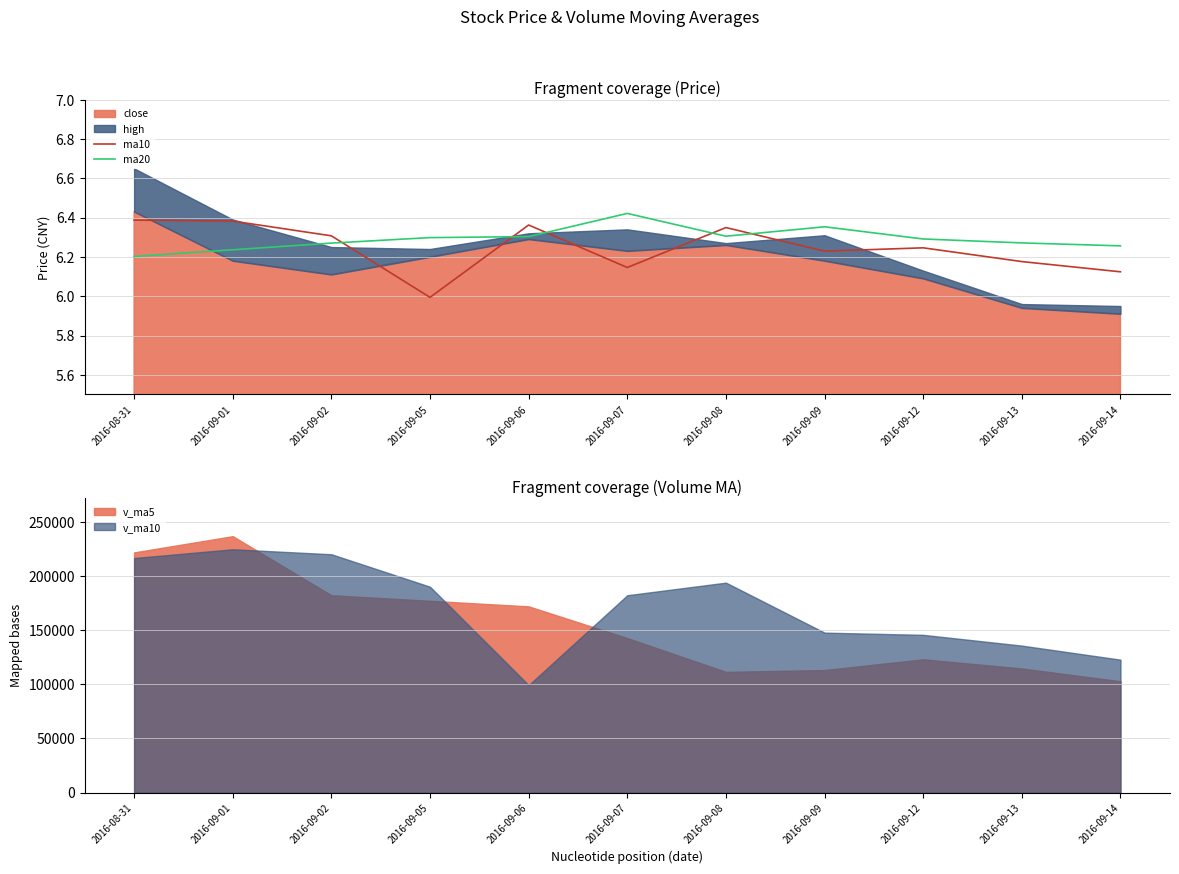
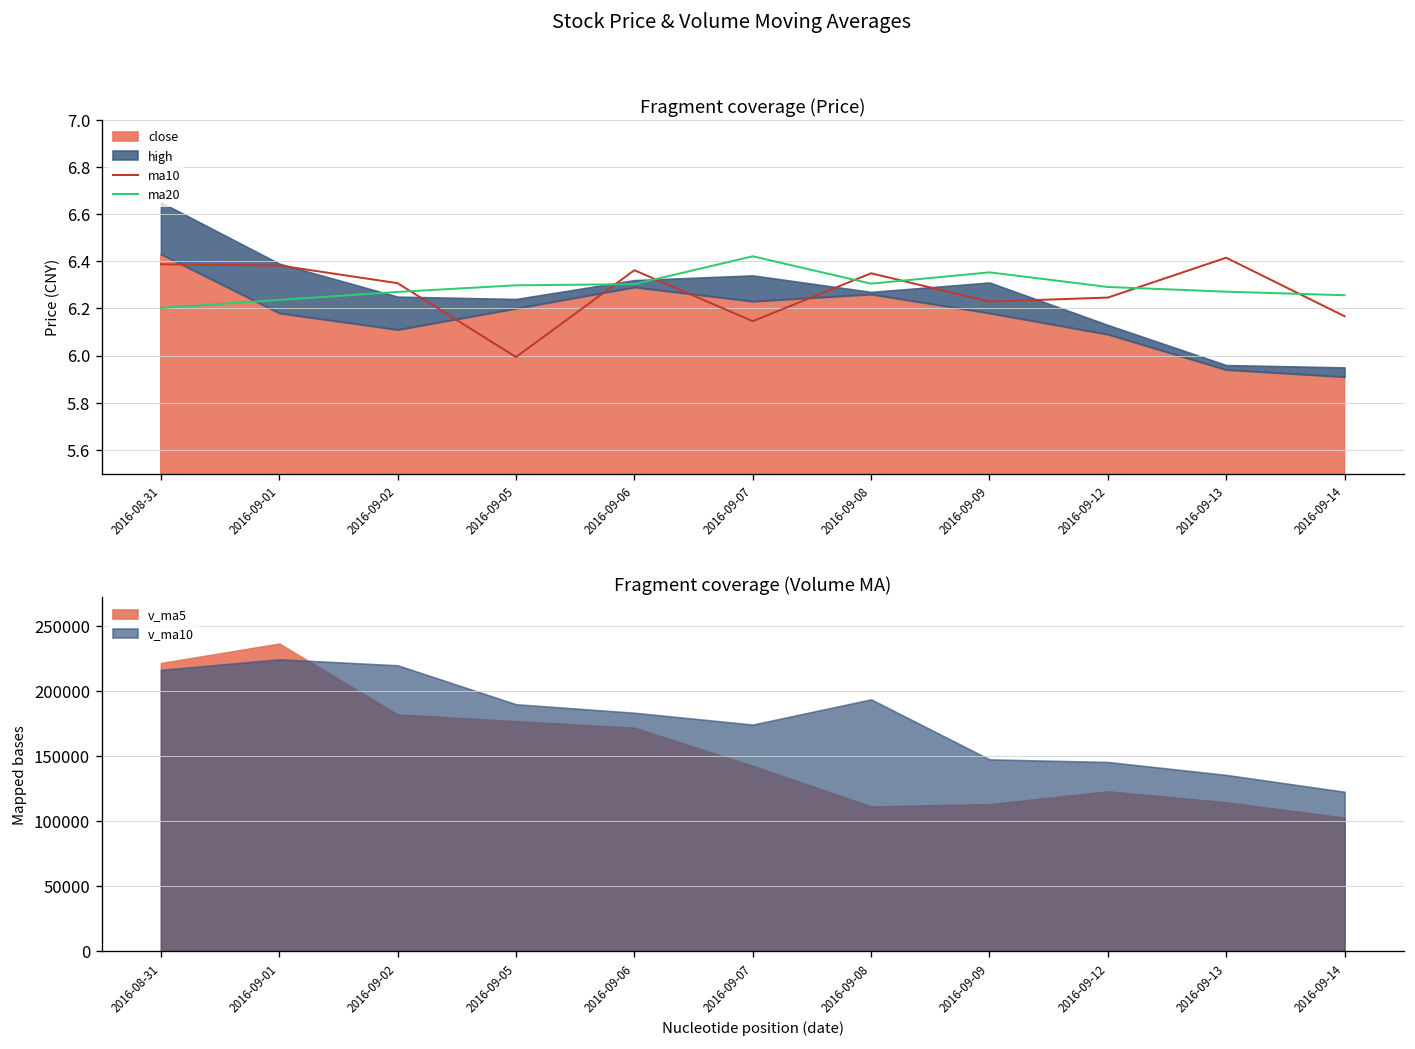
  {
    "Fragment coverage (Price)": {
      "ma10": {
        "2016-08-31": 6.39,
        "2016-09-02": 6.31,
        "2016-09-05": 5.99,
        "2016-09-06": 6.36,
        "2016-09-07": 6.15,
        "2016-09-08": 6.35,
        "2016-09-09": 6.23,
        "2016-09-12": 6.25,
-       "2016-09-13": 6.18,
-       "2016-09-14": 6.12
+       "2016-09-13": 6.42,
+       "2016-09-14": 6.17
      },
      "close": {
        "2016-08-31": 6.43,
        "2016-09-01": 6.18,
        "2016-09-02": 6.11,
        "2016-09-05": 6.20,
        "2016-09-06": 6.29,
        "2016-09-07": 6.23,
        "2016-09-09": 6.18,
        "2016-09-12": 6.09,
        "2016-09-13": 5.94,
        "2016-09-14": 5.91
      },
      "ma20": {
        "2016-08-31": 6.20,
        "2016-09-01": 6.24,
        "2016-09-02": 6.27,
        "2016-09-05": 6.30,
        "2016-09-06": 6.30,
        "2016-09-07": 6.42,
        "2016-09-08": 6.31,
        "2016-09-09": 6.35,
        "2016-09-12": 6.29,
        "2016-09-13": 6.27,
        "2016-09-14": 6.26
      }
    },
    "Fragment coverage (Volume MA)": {
      "v_ma5": {
        "2016-08-31": 222000,
        "2016-09-01": 237000,
        "2016-09-02": 182000,
        "2016-09-05": 177000,
        "2016-09-06": 172000,
        "2016-09-07": 143000,
        "2016-09-08": 111000,
        "2016-09-09": 113000,
        "2016-09-12": 123000,
        "2016-09-13": 115000,
        "2016-09-14": 103000
      },
      "v_ma10": {
        "2016-08-31": 217000,
        "2016-09-01": 225000,
        "2016-09-02": 220000,
        "2016-09-05": 190000,
-       "2016-09-06": 99000,
-       "2016-09-07": 182000,
+       "2016-09-06": 184000,
+       "2016-09-07": 174000,
        "2016-09-08": 194000,
        "2016-09-09": 148000,
        "2016-09-12": 146000,
        "2016-09-13": 136000,
        "2016-09-14": 123000
      }
    }
  }
